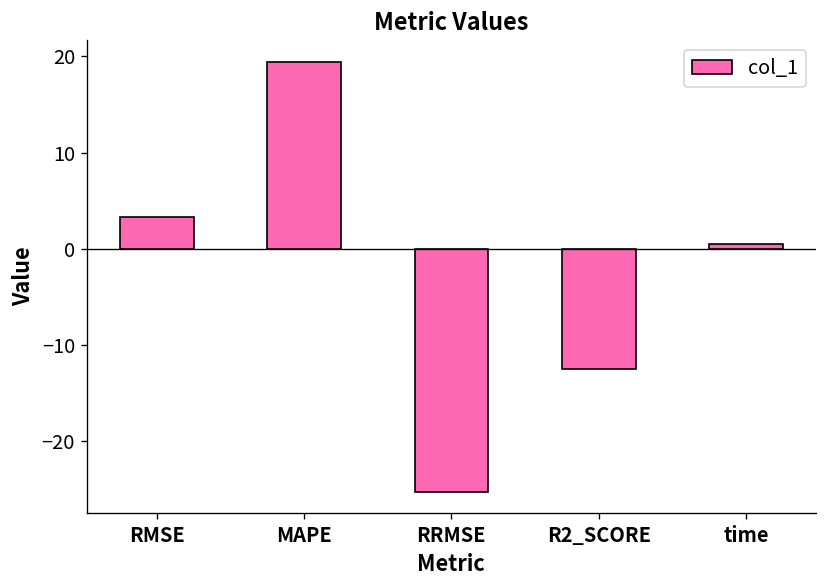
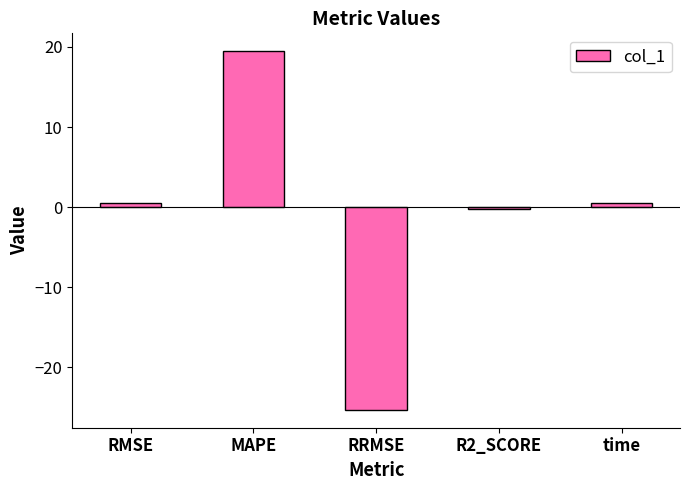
  {
-   "RMSE": 3,
+   "RMSE": 1,
    "MAPE": 19,
    "RRMSE": -25,
-   "R2_SCORE": -13,
+   "R2_SCORE": 0,
    "time": 1
  }
